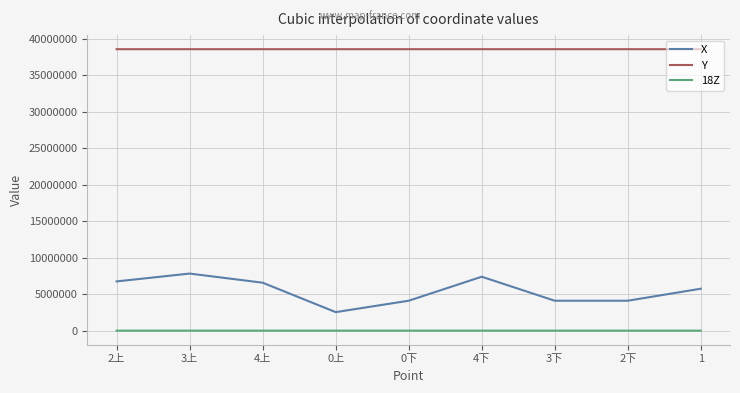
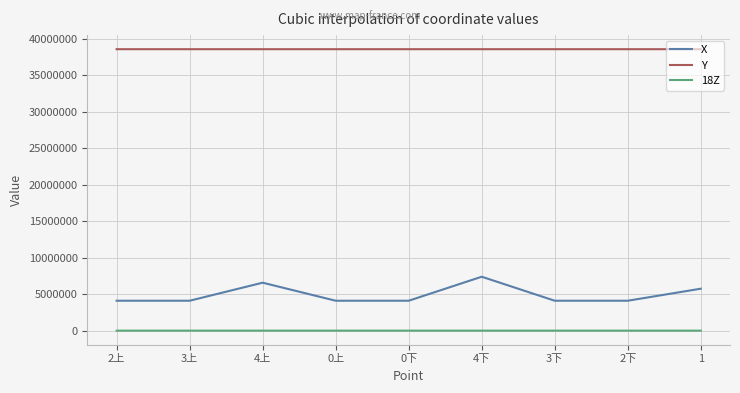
  {
    "X": {
-     "2上": 7000000,
-     "3上": 8000000,
+     "2上": 4000000,
+     "3上": 4000000,
      "4上": 7000000,
-     "0上": 3000000,
+     "0上": 4000000,
      "0下": 4000000,
      "4下": 7000000,
      "3下": 4000000,
      "2下": 4000000,
      "1": 6000000
    },
    "Y": {
      "2上": 39000000,
      "3上": 39000000,
      "4上": 39000000,
      "0上": 39000000,
      "0下": 39000000,
      "4下": 39000000,
      "3下": 39000000,
      "2下": 39000000
    },
    "18Z": {
      "2上": 0,
      "3上": 0,
      "4上": 0,
      "0上": 0,
      "0下": 0,
      "4下": 0,
      "3下": 0,
      "2下": 0,
      "1": 0
    }
  }
